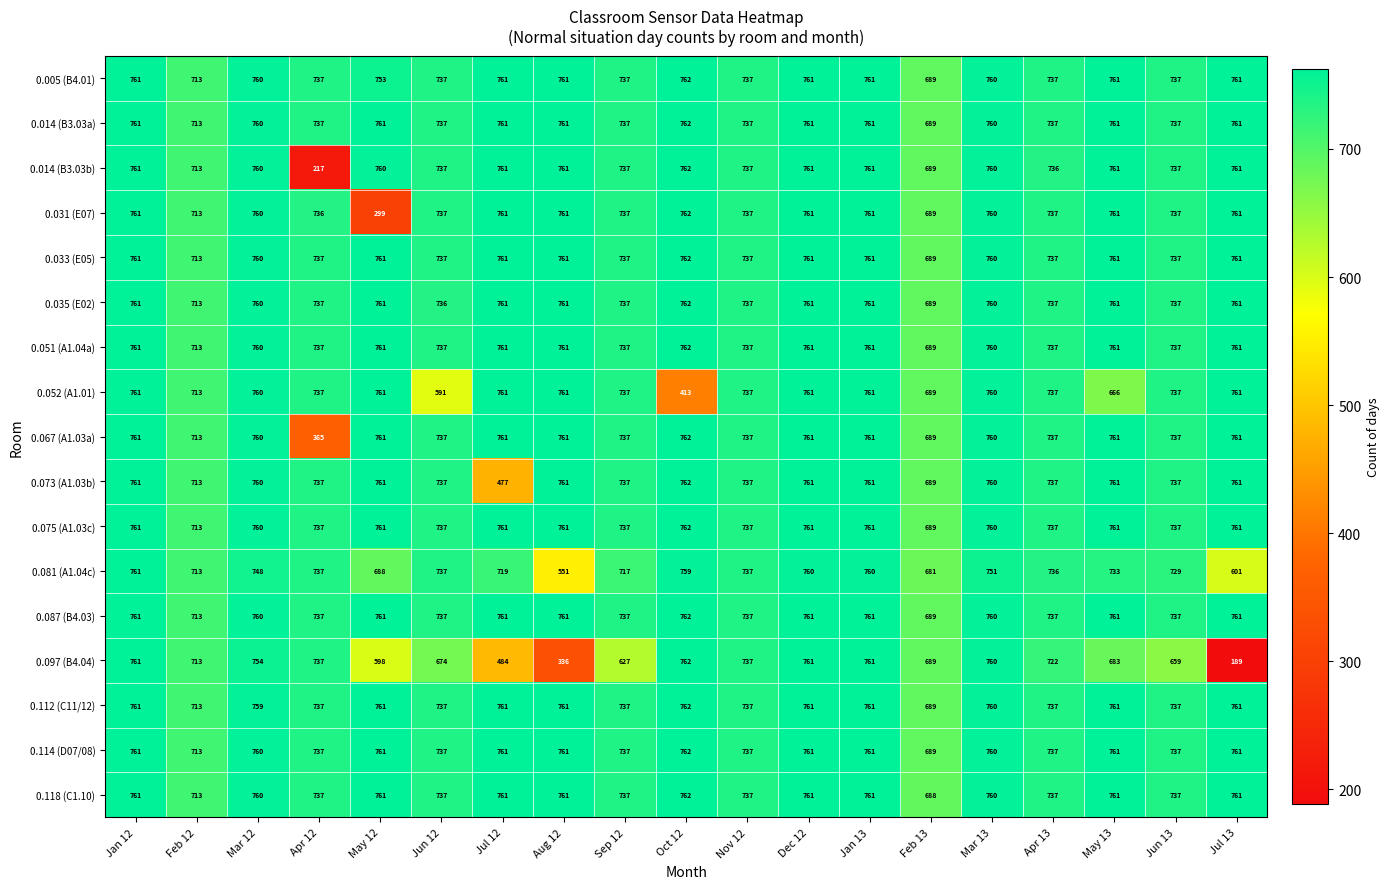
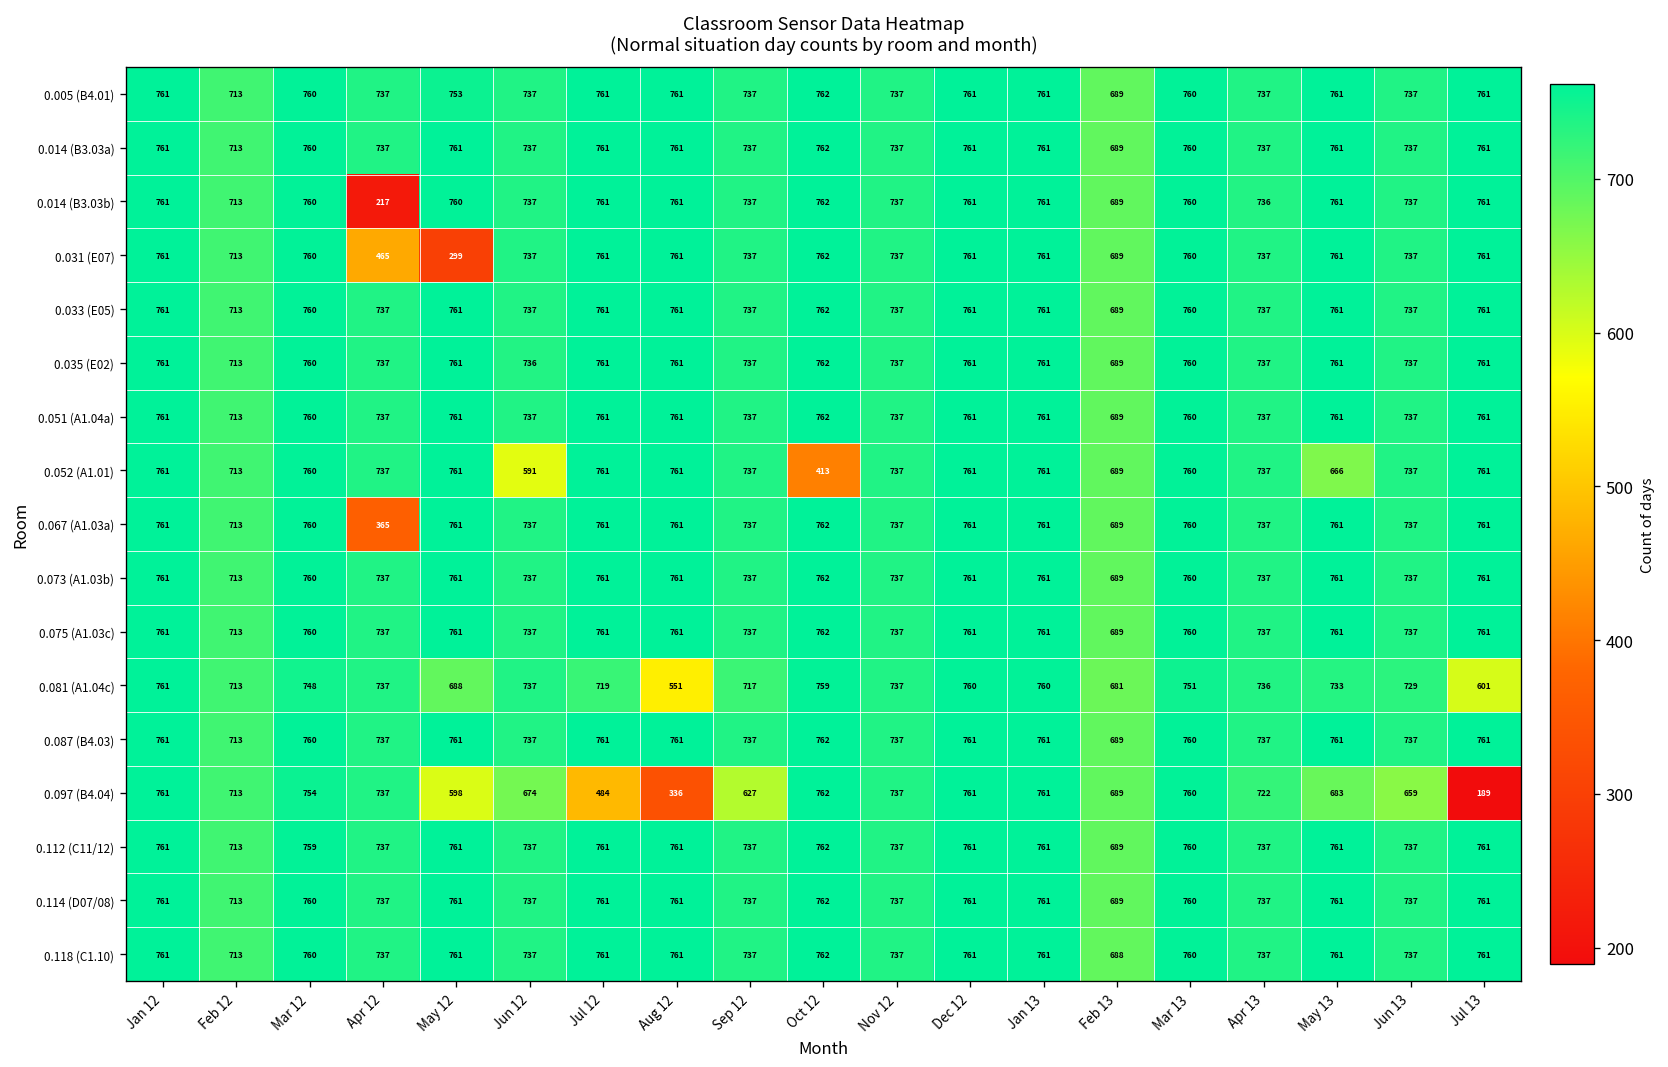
  {
    "0.031 (E07)": {
      "Jan 12": 761,
      "Feb 12": 713,
      "Mar 12": 760,
-     "Apr 12": 736,
+     "Apr 12": 465,
      "May 12": 299,
      "Jun 12": 737,
      "Jul 12": 761,
      "Aug 12": 761,
      "Sep 12": 737,
      "Oct 12": 762,
      "Nov 12": 737,
      "Dec 12": 761,
      "Jan 13": 761,
      "Feb 13": 689,
      "Mar 13": 760,
      "Apr 13": 737,
      "May 13": 761,
      "Jun 13": 737,
      "Jul 13": 761
    },
    "0.073 (A1.03b)": {
      "Jan 12": 761,
      "Feb 12": 713,
      "Mar 12": 760,
      "Apr 12": 737,
      "May 12": 761,
      "Jun 12": 737,
-     "Jul 12": 477,
+     "Jul 12": 761,
      "Aug 12": 761,
      "Sep 12": 737,
      "Oct 12": 762,
      "Nov 12": 737,
      "Dec 12": 761,
      "Jan 13": 761,
      "Feb 13": 689,
      "Mar 13": 760,
      "Apr 13": 737,
      "May 13": 761,
      "Jun 13": 737,
      "Jul 13": 761
    }
  }
